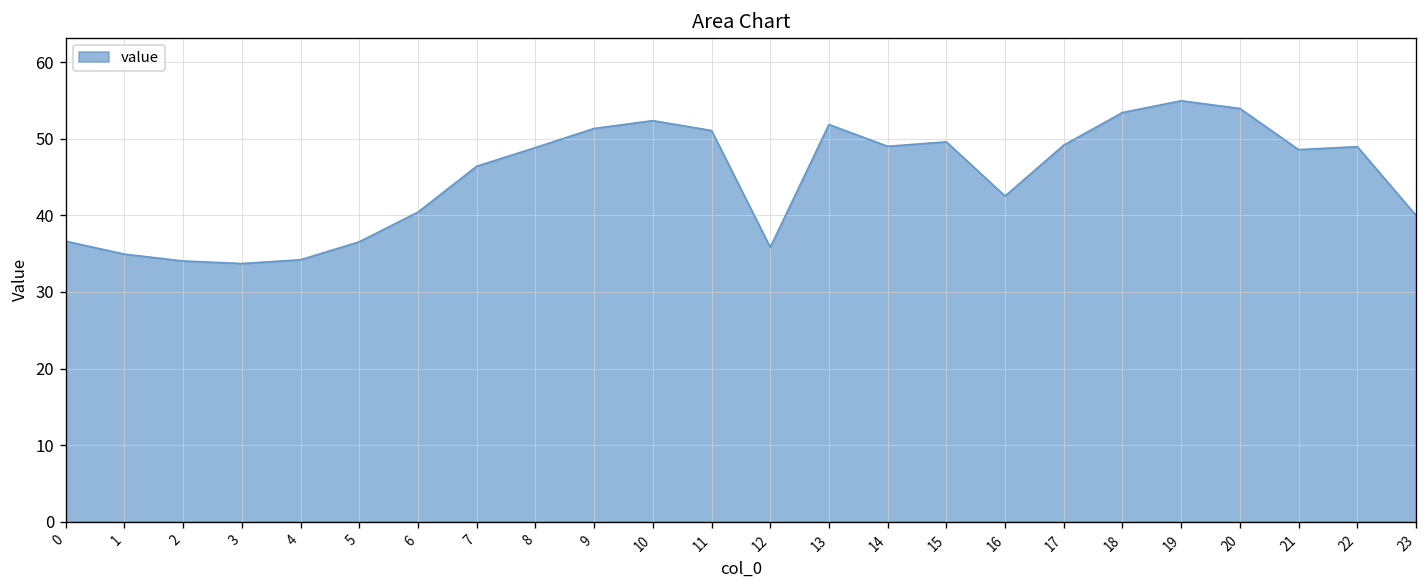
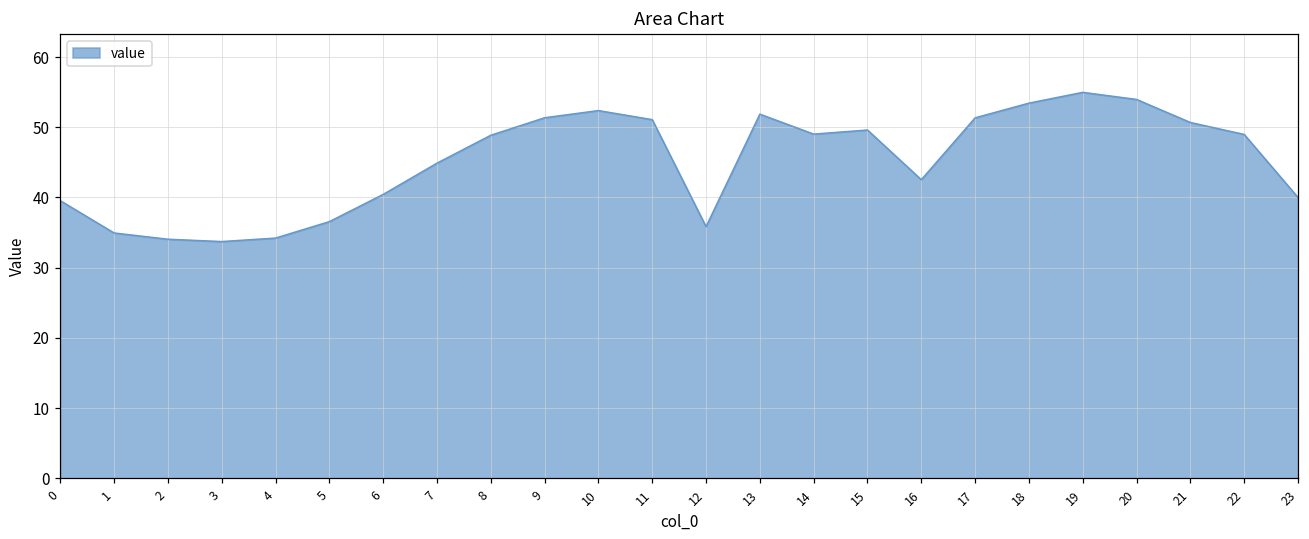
  {
-   "0": 37,
+   "0": 40,
    "1": 35,
    "2": 34,
    "3": 34,
    "4": 34,
    "5": 37,
    "6": 40,
-   "7": 46,
+   "7": 45,
    "8": 49,
    "9": 51,
    "10": 52,
    "11": 51,
    "12": 36,
    "13": 52,
    "14": 49,
    "15": 50,
    "16": 43,
-   "17": 49,
+   "17": 51,
    "18": 53,
    "19": 55,
    "20": 54,
-   "21": 49,
+   "21": 51,
    "22": 49,
    "23": 40
  }
